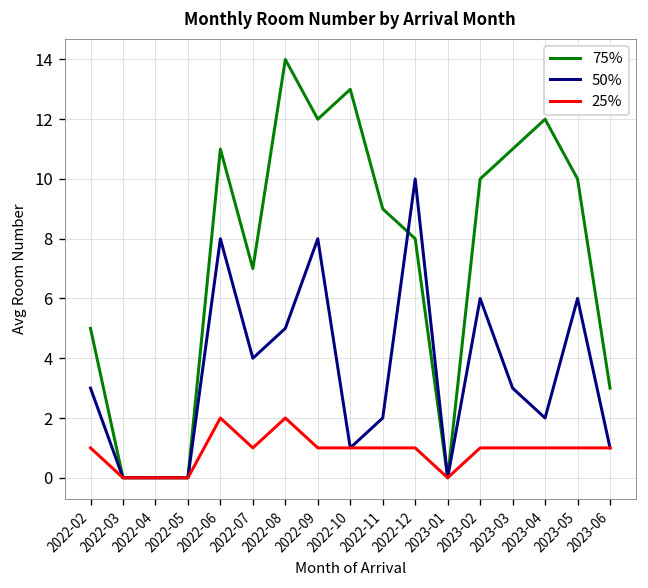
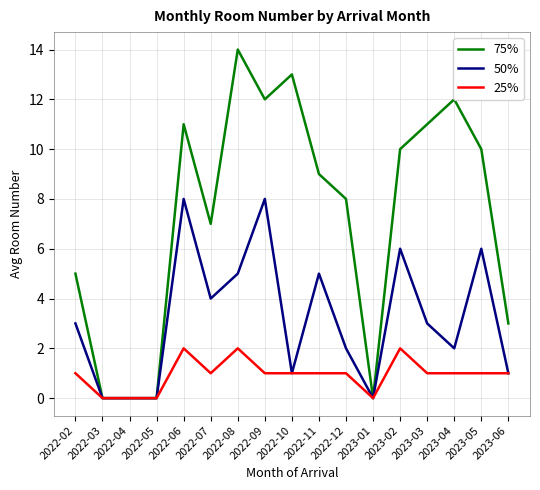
  {
    "75%": {
      "2022-02": 5,
      "2022-06": 11,
      "2022-07": 7,
      "2022-08": 14,
      "2022-09": 12,
      "2022-10": 13,
      "2022-11": 9,
      "2022-12": 8,
      "2023-02": 10,
      "2023-03": 11,
      "2023-05": 10,
      "2023-06": 3
    },
    "50%": {
      "2022-02": 3,
      "2022-06": 8,
      "2022-07": 4,
      "2022-08": 5,
      "2022-09": 8,
-     "2022-11": 2,
-     "2022-12": 10,
+     "2022-11": 5,
+     "2022-12": 2,
      "2023-02": 6,
      "2023-03": 3,
      "2023-04": 2,
      "2023-05": 6
    },
    "25%": {
      "2022-02": 1,
      "2022-06": 2,
      "2022-07": 1,
      "2022-08": 2,
      "2022-09": 1,
      "2022-11": 1,
      "2022-12": 1,
-     "2023-02": 1,
+     "2023-02": 2,
      "2023-03": 1,
      "2023-04": 1,
      "2023-05": 1
    }
  }
